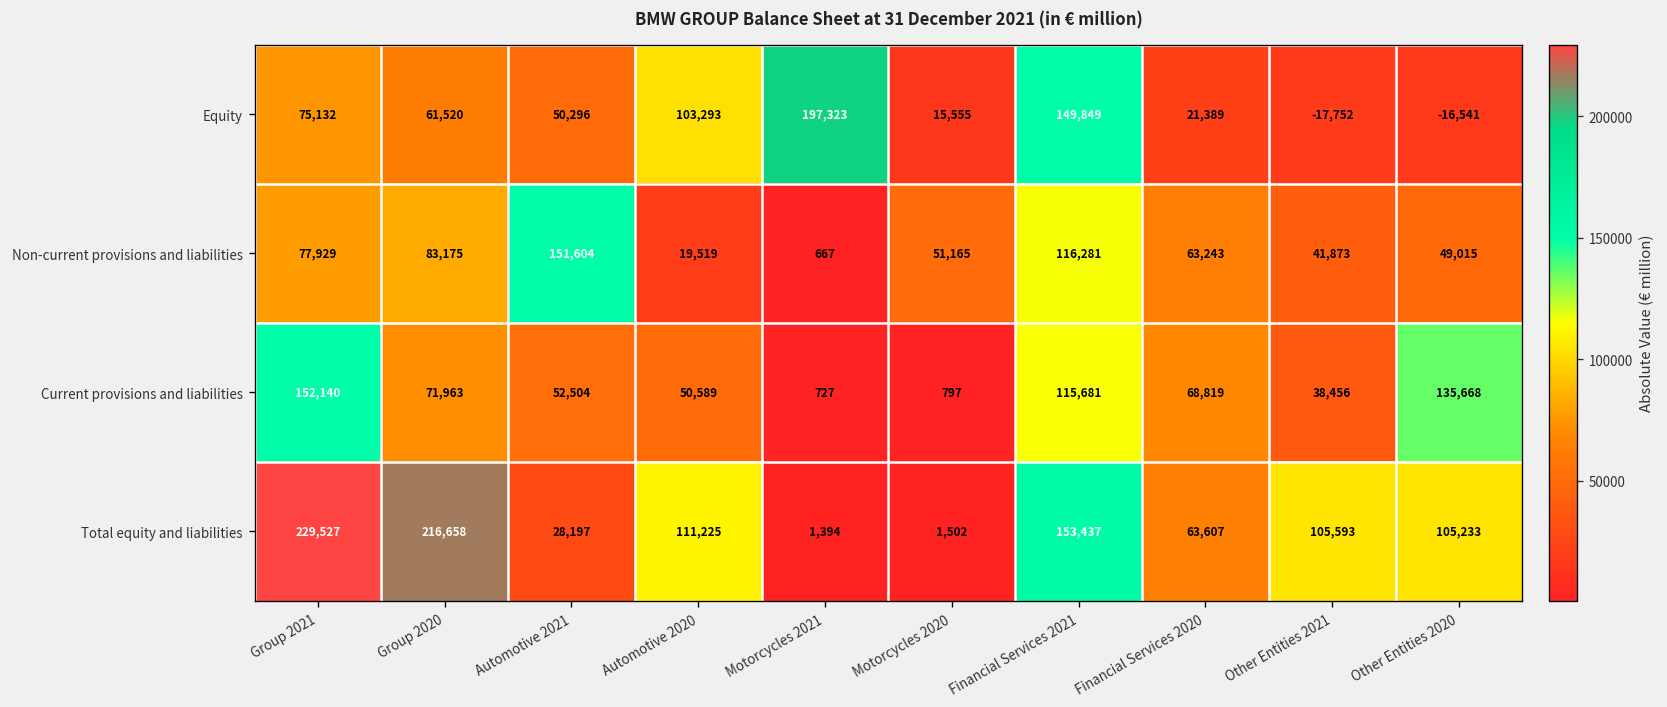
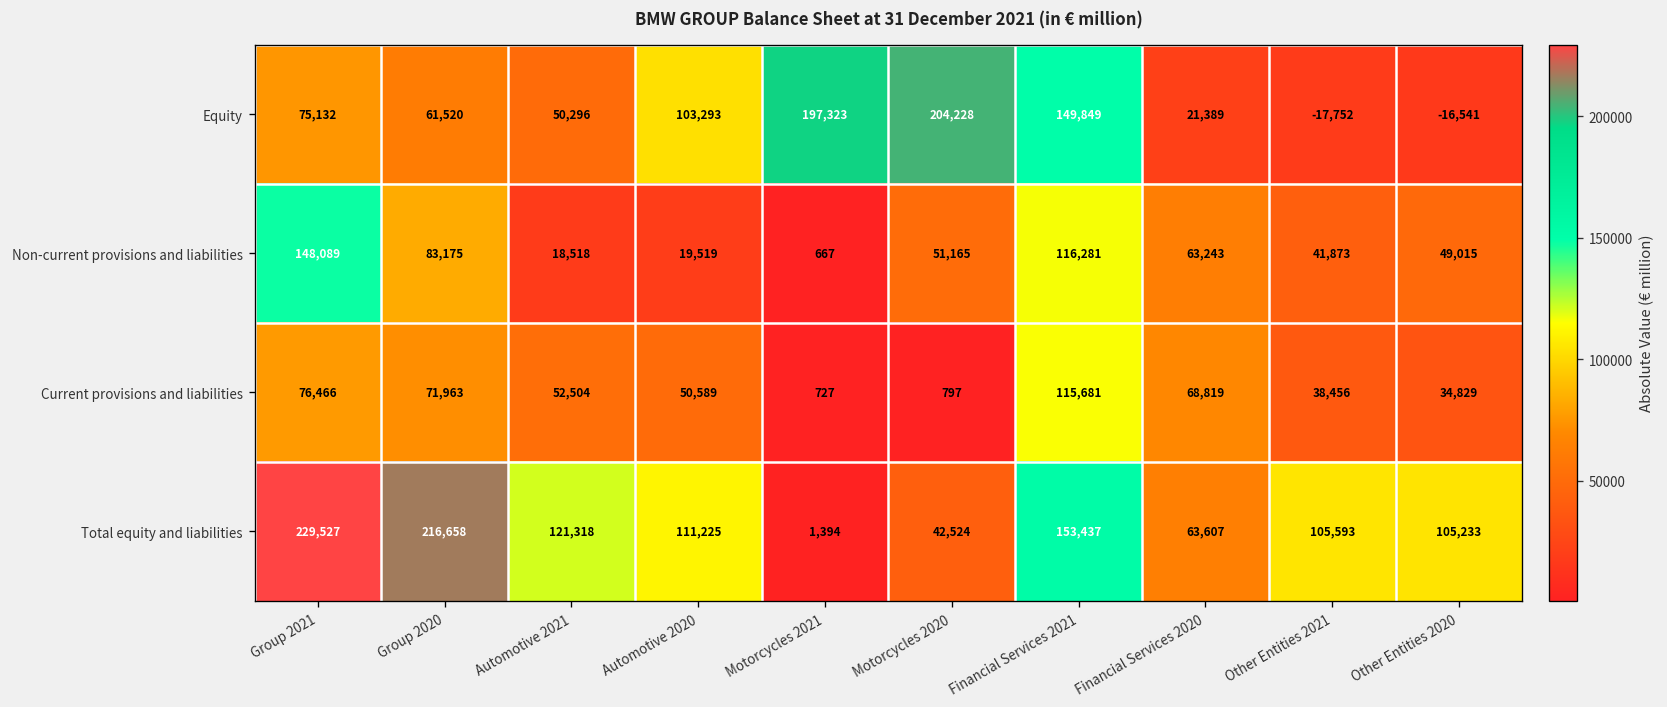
  {
    "Equity": {
      "Group 2021": "75,132",
      "Group 2020": "61,520",
      "Automotive 2021": "50,296",
      "Automotive 2020": "103,293",
      "Motorcycles 2021": "197,323",
-     "Motorcycles 2020": "15,555",
+     "Motorcycles 2020": "204,228",
      "Financial Services 2021": "149,849",
      "Financial Services 2020": "21,389",
      "Other Entities 2021": "-17,752",
      "Other Entities 2020": "-16,541"
    },
    "Non-current provisions and liabilities": {
-     "Group 2021": "77,929",
+     "Group 2021": "148,089",
      "Group 2020": "83,175",
-     "Automotive 2021": "151,604",
+     "Automotive 2021": "18,518",
      "Automotive 2020": "19,519",
      "Motorcycles 2021": "667",
      "Motorcycles 2020": "51,165",
      "Financial Services 2021": "116,281",
      "Financial Services 2020": "63,243",
      "Other Entities 2021": "41,873",
      "Other Entities 2020": "49,015"
    },
    "Current provisions and liabilities": {
-     "Group 2021": "152,140",
+     "Group 2021": "76,466",
      "Group 2020": "71,963",
      "Automotive 2021": "52,504",
      "Automotive 2020": "50,589",
      "Motorcycles 2021": "727",
      "Motorcycles 2020": "797",
      "Financial Services 2021": "115,681",
      "Financial Services 2020": "68,819",
      "Other Entities 2021": "38,456",
-     "Other Entities 2020": "135,668"
+     "Other Entities 2020": "34,829"
    },
    "Total equity and liabilities": {
      "Group 2021": "229,527",
      "Group 2020": "216,658",
-     "Automotive 2021": "28,197",
+     "Automotive 2021": "121,318",
      "Automotive 2020": "111,225",
      "Motorcycles 2021": "1,394",
-     "Motorcycles 2020": "1,502",
+     "Motorcycles 2020": "42,524",
      "Financial Services 2021": "153,437",
      "Financial Services 2020": "63,607",
      "Other Entities 2021": "105,593",
      "Other Entities 2020": "105,233"
    }
  }
